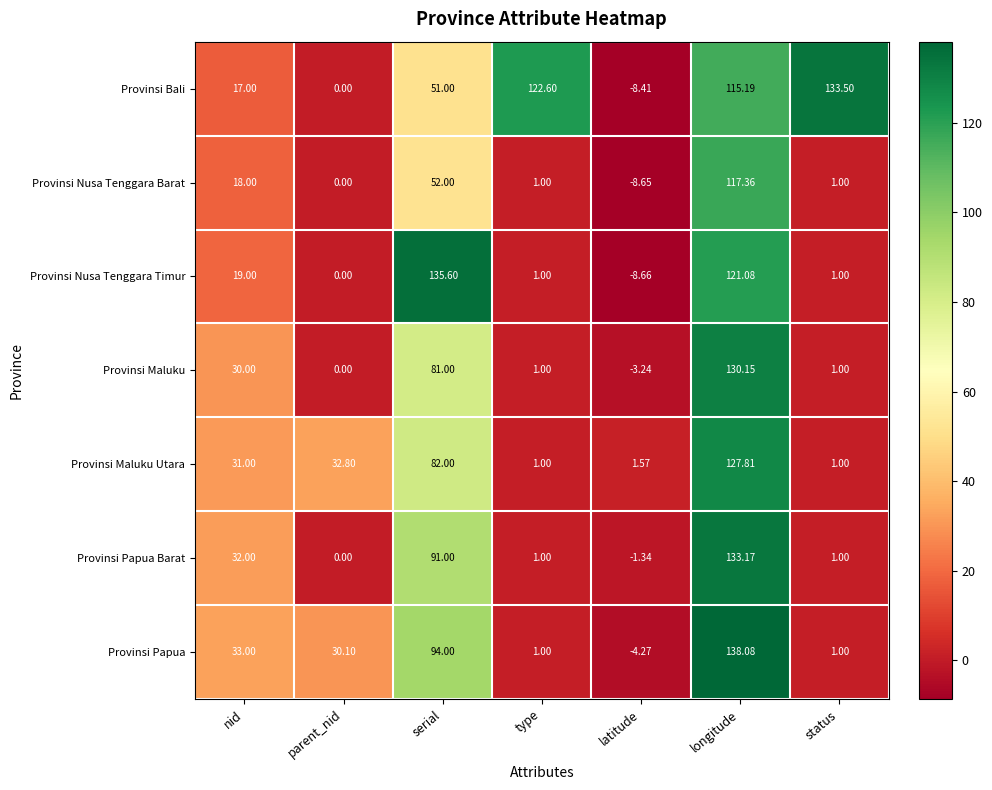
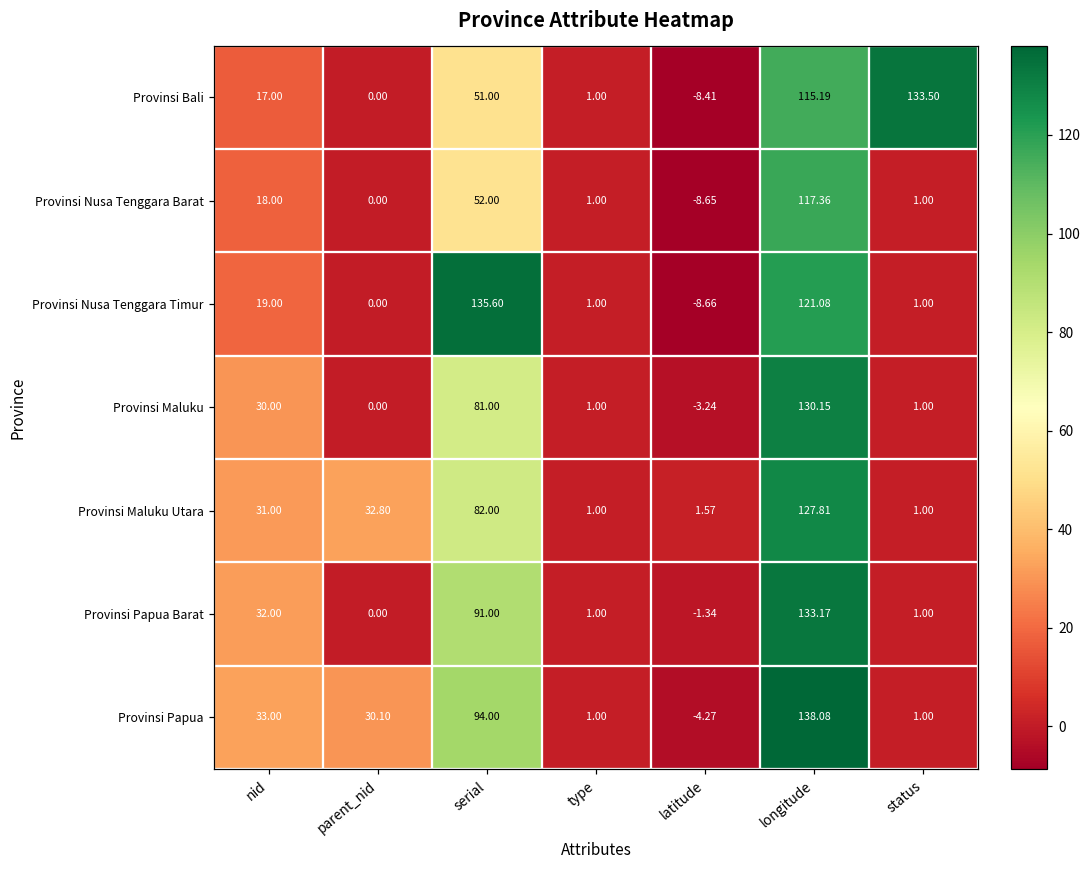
  {
    "Provinsi Bali": {
      "nid": 17.00,
      "parent_nid": 0.00,
      "serial": 51.00,
-     "type": 122.60,
+     "type": 1.00,
      "latitude": -8.41,
      "longitude": 115.19,
      "status": 133.50
    },
    "Provinsi Nusa Tenggara Barat": {
      "nid": 18.00,
      "parent_nid": 0.00,
      "serial": 52.00,
      "type": 1.00,
      "latitude": -8.65,
      "longitude": 117.36,
      "status": 1.00
    },
    "Provinsi Nusa Tenggara Timur": {
      "nid": 19.00,
      "parent_nid": 0.00,
      "serial": 135.60,
      "type": 1.00,
      "latitude": -8.66,
      "longitude": 121.08,
      "status": 1.00
    },
    "Provinsi Maluku": {
      "nid": 30.00,
      "parent_nid": 0.00,
      "serial": 81.00,
      "type": 1.00,
      "latitude": -3.24,
      "longitude": 130.15,
      "status": 1.00
    },
    "Provinsi Maluku Utara": {
      "nid": 31.00,
      "parent_nid": 32.80,
      "serial": 82.00,
      "type": 1.00,
      "latitude": 1.57,
      "longitude": 127.81,
      "status": 1.00
    },
    "Provinsi Papua Barat": {
      "nid": 32.00,
      "parent_nid": 0.00,
      "serial": 91.00,
      "type": 1.00,
      "latitude": -1.34,
      "longitude": 133.17,
      "status": 1.00
    },
    "Provinsi Papua": {
      "nid": 33.00,
      "parent_nid": 30.10,
      "serial": 94.00,
      "type": 1.00,
      "latitude": -4.27,
      "longitude": 138.08,
      "status": 1.00
    }
  }
